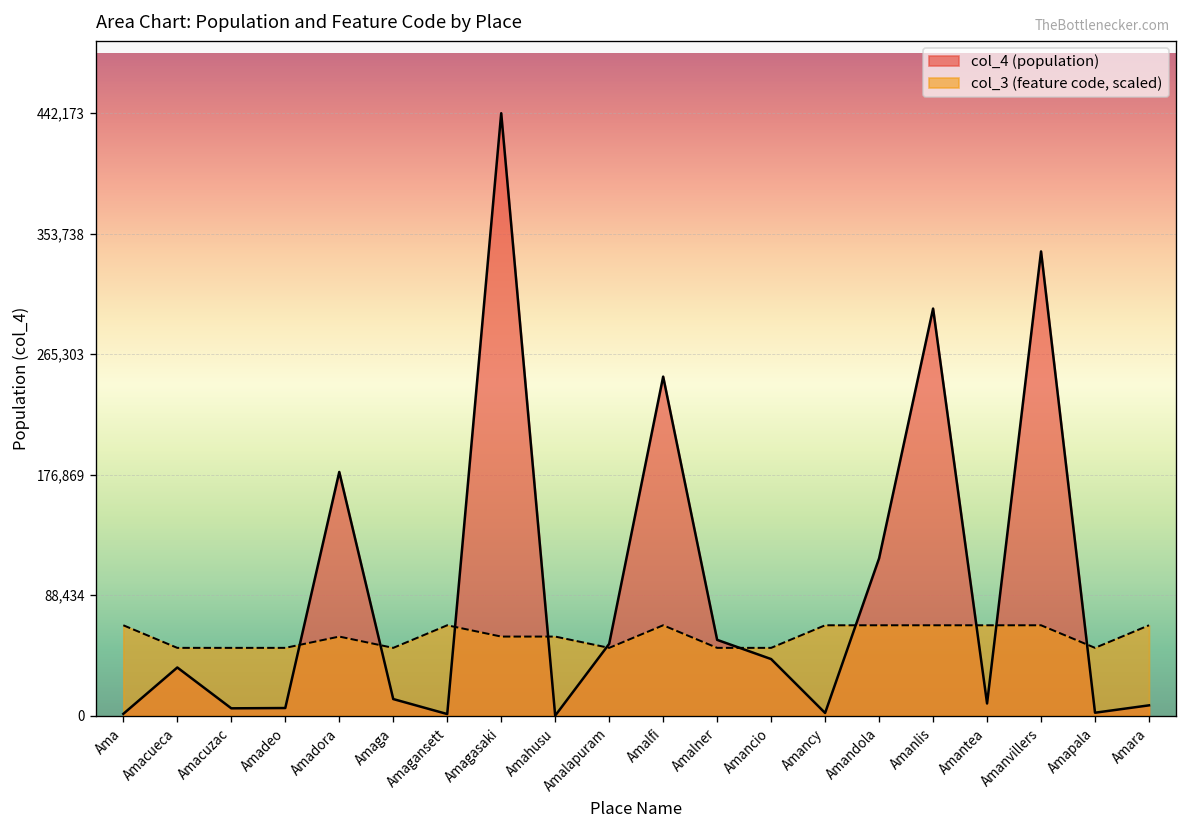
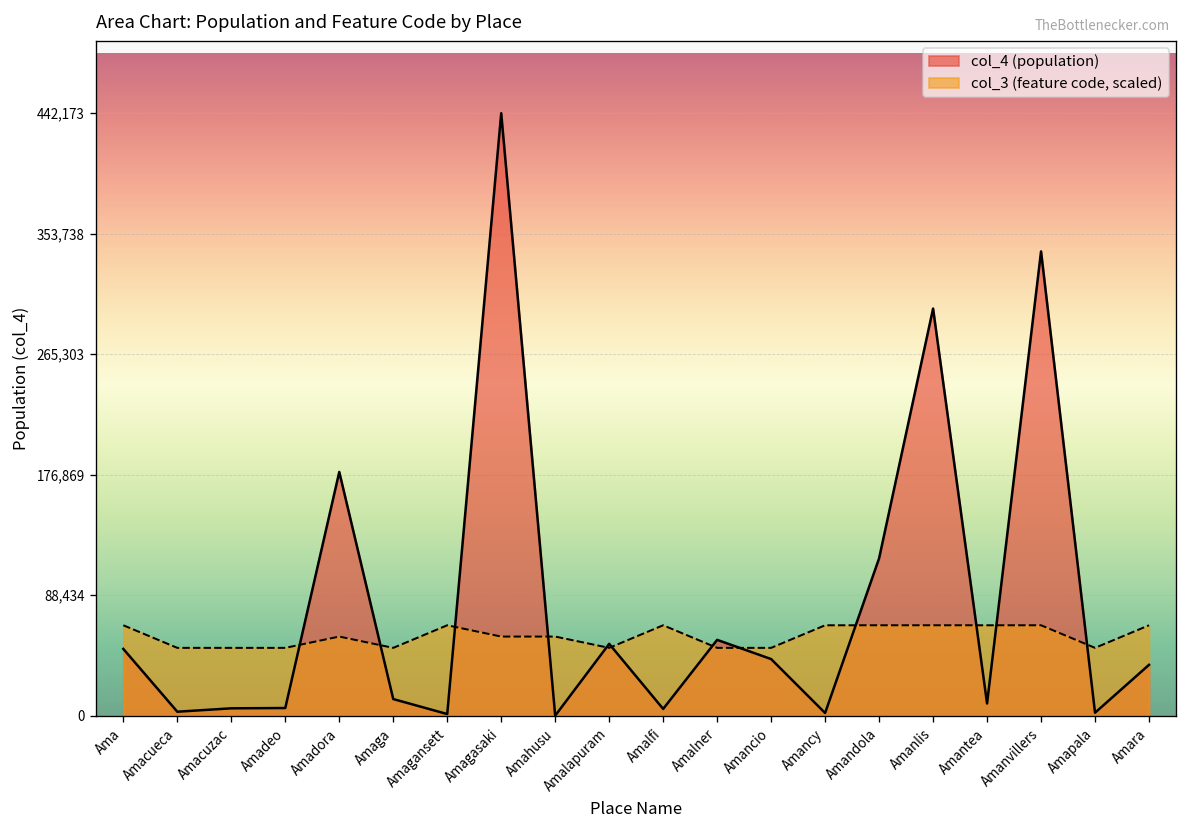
  {
    "col_4 (population)": {
-     "Ama": "1,000",
-     "Amacueca": "35,000",
+     "Ama": "49,000",
+     "Amacueca": "3,000",
      "Amacuzac": "5,000",
      "Amadeo": "6,000",
      "Amadora": "179,000",
      "Amaga": "12,000",
      "Amagansett": "1,000",
      "Amagasaki": "442,000",
      "Amahusu": "0",
      "Amalapuram": "53,000",
-     "Amalfi": "249,000",
+     "Amalfi": "5,000",
      "Amalner": "56,000",
      "Amancio": "42,000",
      "Amancy": "2,000",
      "Amandola": "115,000",
      "Amanlis": "299,000",
      "Amantea": "9,000",
      "Amanvillers": "341,000",
      "Amapala": "2,000",
-     "Amara": "8,000"
+     "Amara": "37,000"
    },
    "col_3 (feature code, scaled)": {
      "Ama": "66,000",
      "Amacueca": "50,000",
      "Amacuzac": "50,000",
      "Amadeo": "50,000",
      "Amadora": "58,000",
      "Amaga": "50,000",
      "Amagansett": "66,000",
      "Amagasaki": "58,000",
      "Amahusu": "58,000",
      "Amalapuram": "50,000",
      "Amalfi": "66,000",
      "Amalner": "50,000",
      "Amancio": "50,000",
      "Amancy": "66,000",
      "Amandola": "66,000",
      "Amanlis": "66,000",
      "Amantea": "66,000",
      "Amanvillers": "66,000",
      "Amapala": "50,000",
      "Amara": "66,000"
    }
  }
